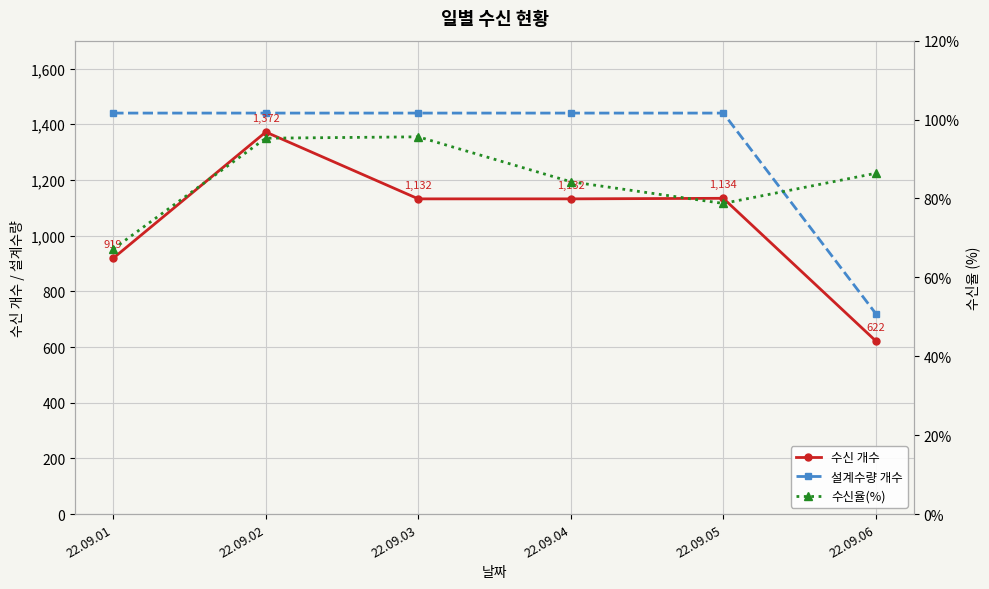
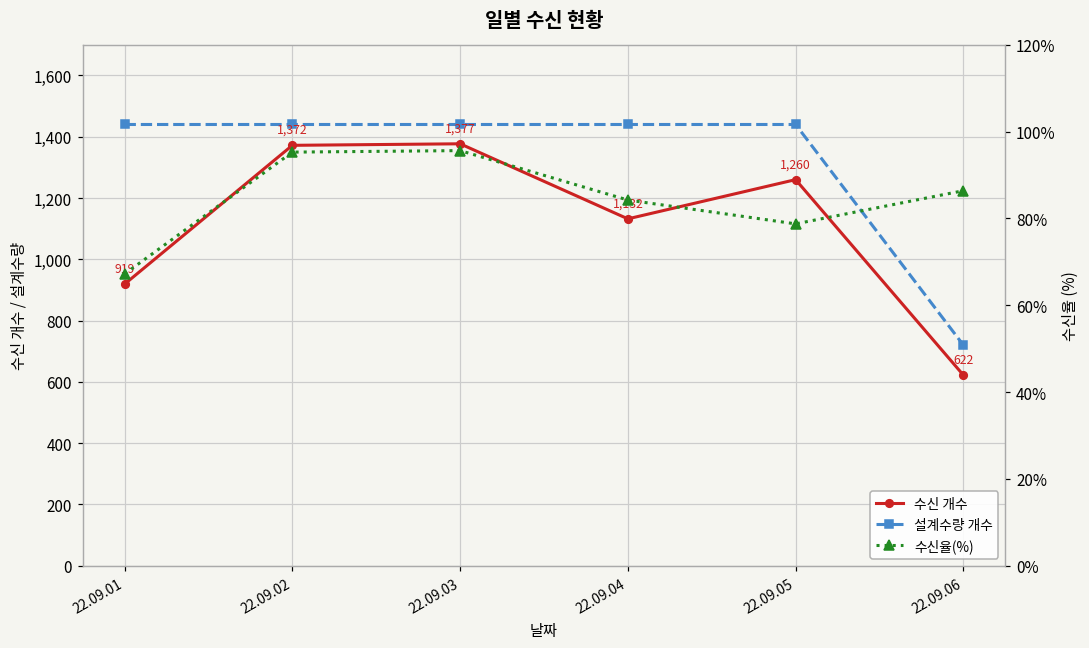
  {
    "수신 개수": {
-     "22.09.03": "1,132",
-     "22.09.05": "1,134",
+     "22.09.03": "1,377",
+     "22.09.05": "1,260",
      "22.09.06": "622"
    }
  }
